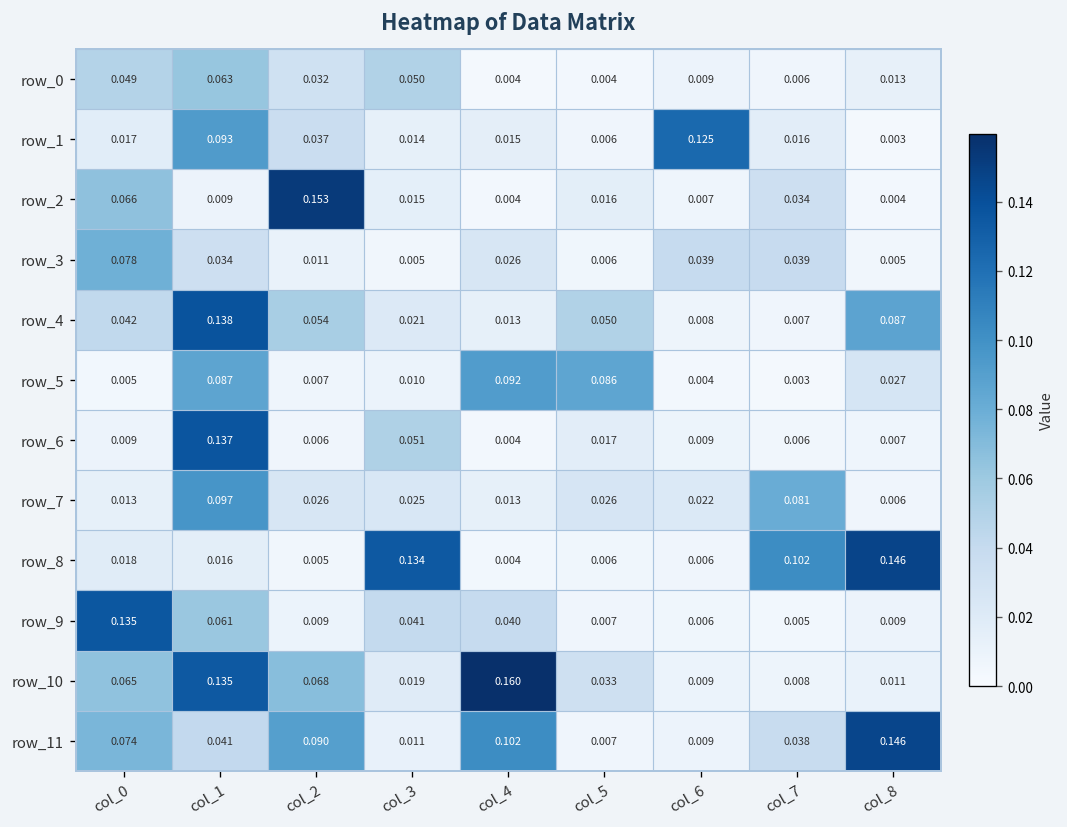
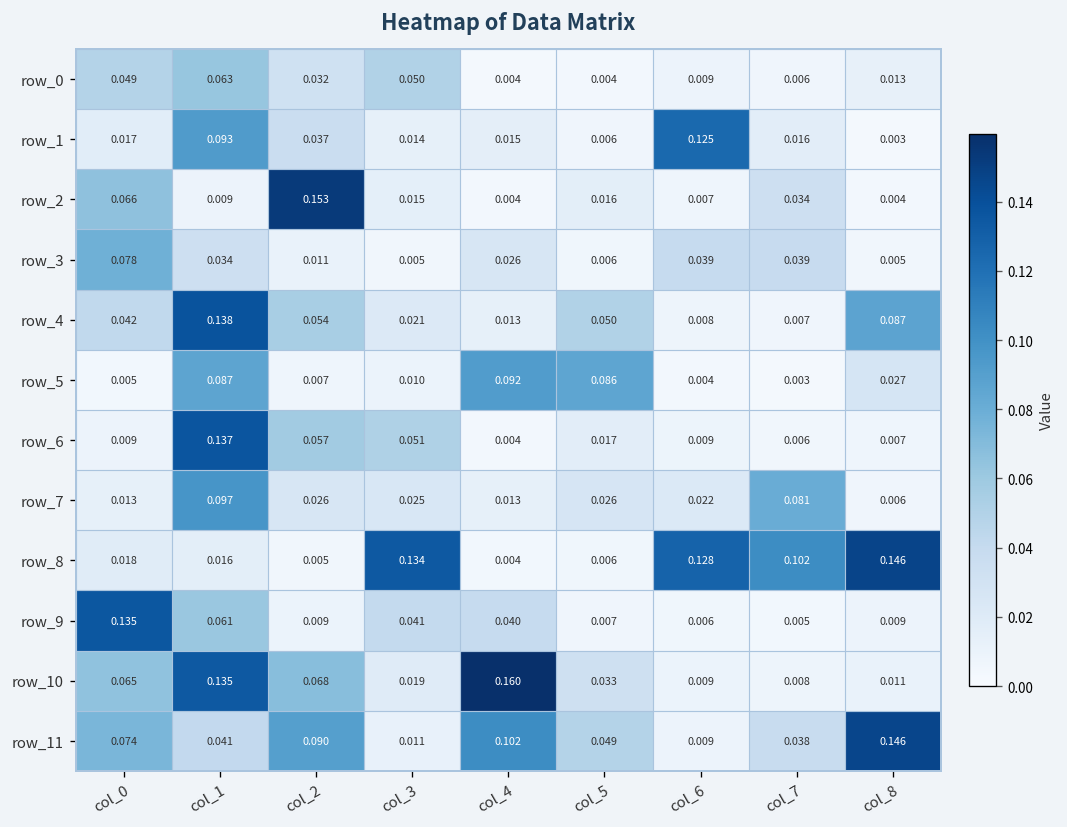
  {
    "row_0": {
      "col_0": 0.049,
      "col_1": 0.063,
      "col_2": 0.032,
      "col_3": 0.050,
      "col_4": 0.004,
      "col_5": 0.004,
      "col_6": 0.009,
      "col_7": 0.006,
      "col_8": 0.013
    },
    "row_1": {
      "col_0": 0.017,
      "col_1": 0.093,
      "col_2": 0.037,
      "col_3": 0.014,
      "col_4": 0.015,
      "col_5": 0.006,
      "col_6": 0.125,
      "col_7": 0.016,
      "col_8": 0.003
    },
    "row_2": {
      "col_0": 0.066,
      "col_1": 0.009,
      "col_2": 0.153,
      "col_3": 0.015,
      "col_4": 0.004,
      "col_5": 0.016,
      "col_6": 0.007,
      "col_7": 0.034,
      "col_8": 0.004
    },
    "row_3": {
      "col_0": 0.078,
      "col_1": 0.034,
      "col_2": 0.011,
      "col_3": 0.005,
      "col_4": 0.026,
      "col_5": 0.006,
      "col_6": 0.039,
      "col_7": 0.039,
      "col_8": 0.005
    },
    "row_4": {
      "col_0": 0.042,
      "col_1": 0.138,
      "col_2": 0.054,
      "col_3": 0.021,
      "col_4": 0.013,
      "col_5": 0.050,
      "col_6": 0.008,
      "col_7": 0.007,
      "col_8": 0.087
    },
    "row_5": {
      "col_0": 0.005,
      "col_1": 0.087,
      "col_2": 0.007,
      "col_3": 0.010,
      "col_4": 0.092,
      "col_5": 0.086,
      "col_6": 0.004,
      "col_7": 0.003,
      "col_8": 0.027
    },
    "row_6": {
      "col_0": 0.009,
      "col_1": 0.137,
-     "col_2": 0.006,
+     "col_2": 0.057,
      "col_3": 0.051,
      "col_4": 0.004,
      "col_5": 0.017,
      "col_6": 0.009,
      "col_7": 0.006,
      "col_8": 0.007
    },
    "row_7": {
      "col_0": 0.013,
      "col_1": 0.097,
      "col_2": 0.026,
      "col_3": 0.025,
      "col_4": 0.013,
      "col_5": 0.026,
      "col_6": 0.022,
      "col_7": 0.081,
      "col_8": 0.006
    },
    "row_8": {
      "col_0": 0.018,
      "col_1": 0.016,
      "col_2": 0.005,
      "col_3": 0.134,
      "col_4": 0.004,
      "col_5": 0.006,
-     "col_6": 0.006,
+     "col_6": 0.128,
      "col_7": 0.102,
      "col_8": 0.146
    },
    "row_9": {
      "col_0": 0.135,
      "col_1": 0.061,
      "col_2": 0.009,
      "col_3": 0.041,
      "col_4": 0.040,
      "col_5": 0.007,
      "col_6": 0.006,
      "col_7": 0.005,
      "col_8": 0.009
    },
    "row_10": {
      "col_0": 0.065,
      "col_1": 0.135,
      "col_2": 0.068,
      "col_3": 0.019,
      "col_4": 0.160,
      "col_5": 0.033,
      "col_6": 0.009,
      "col_7": 0.008,
      "col_8": 0.011
    },
    "row_11": {
      "col_0": 0.074,
      "col_1": 0.041,
      "col_2": 0.090,
      "col_3": 0.011,
      "col_4": 0.102,
-     "col_5": 0.007,
+     "col_5": 0.049,
      "col_6": 0.009,
      "col_7": 0.038,
      "col_8": 0.146
    }
  }
